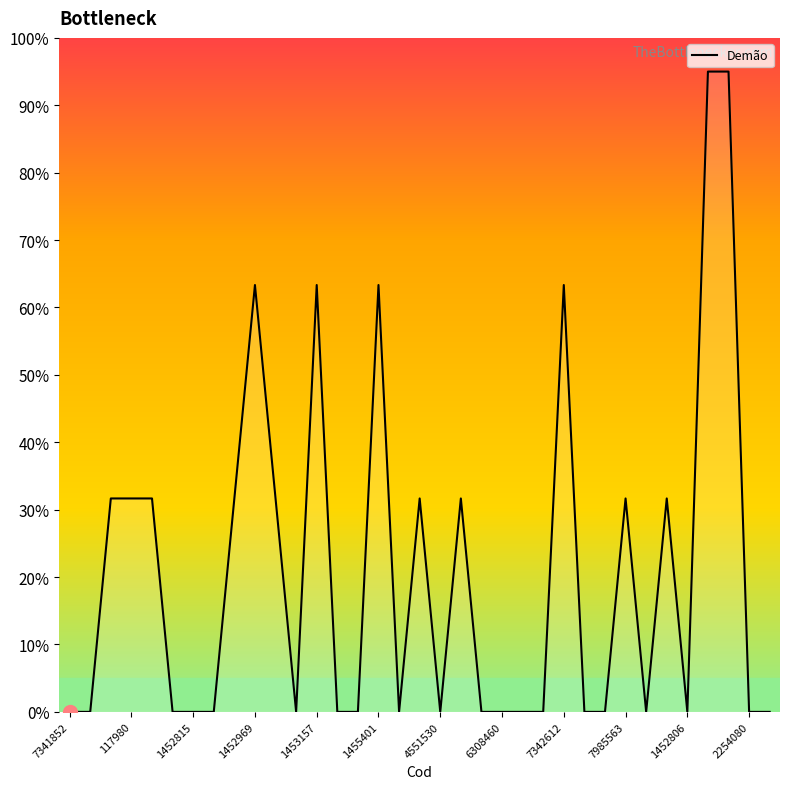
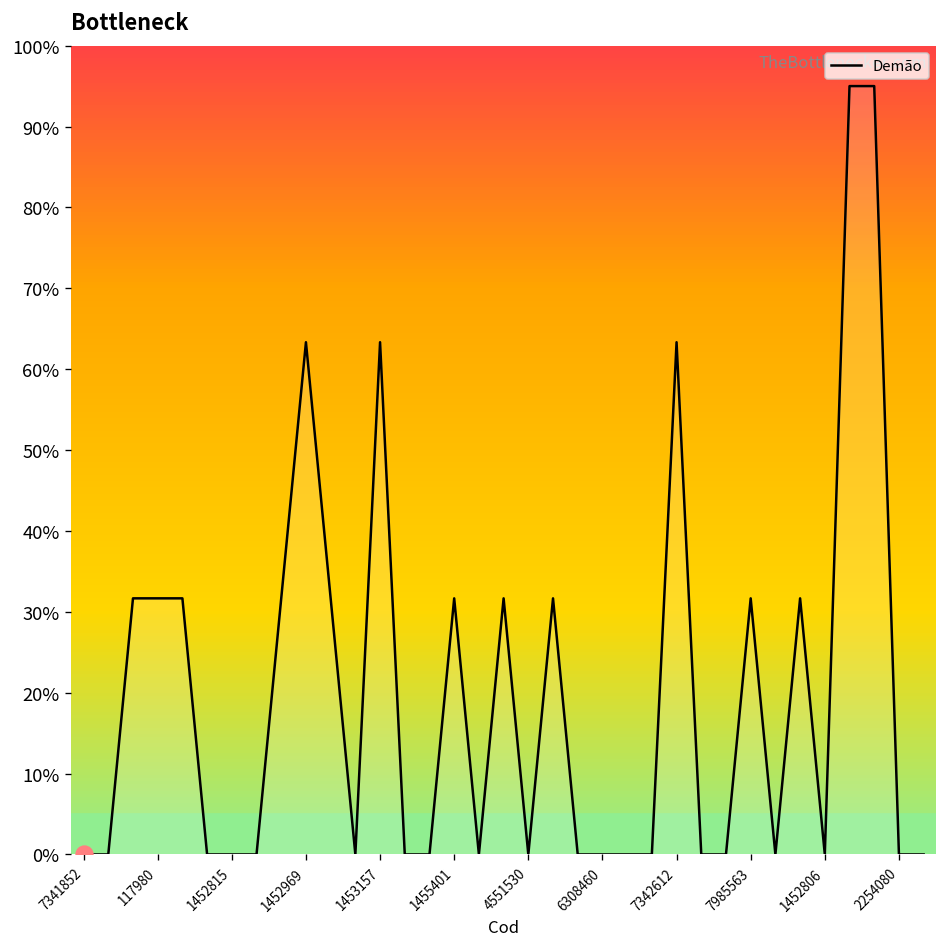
  {
    "Demão": {
      "117980": "32%",
      "1452969": "63%",
      "1453157": "63%",
-     "1455401": "63%",
+     "1455401": "32%",
      "7342612": "63%",
      "7985563": "32%"
    }
  }
